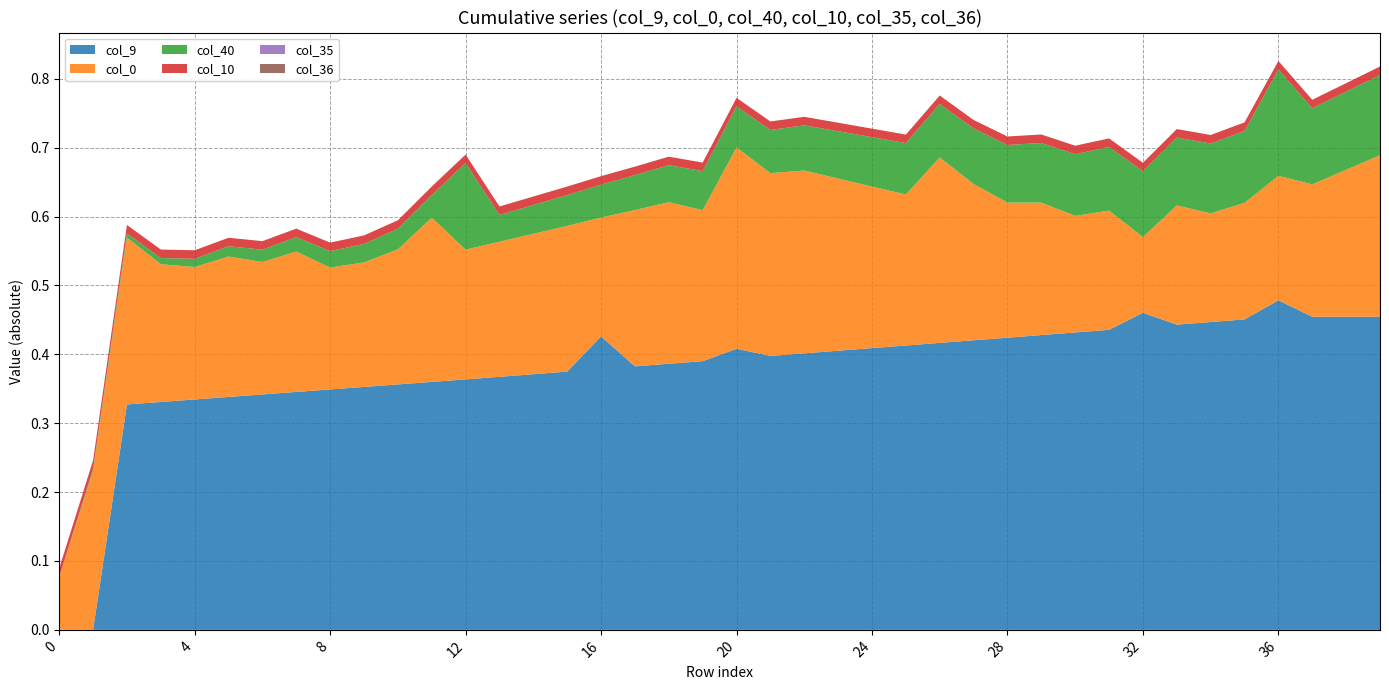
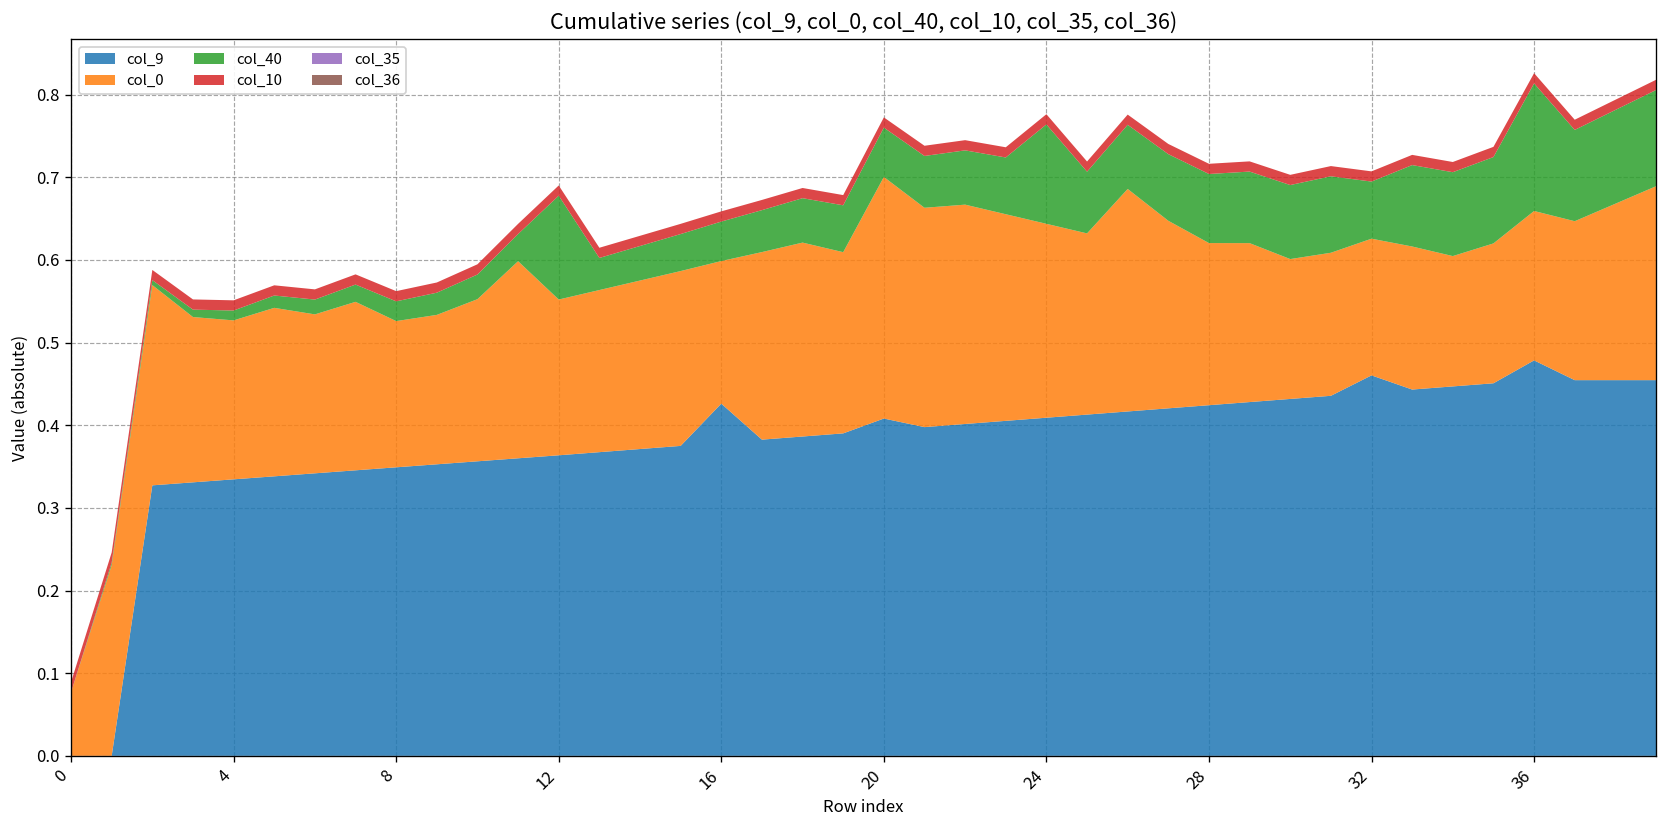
  {
    "col_9": {
      "0": 0.00,
      "4": 0.33,
      "8": 0.35,
      "12": 0.36,
      "16": 0.43,
      "20": 0.41,
      "24": 0.41,
      "28": 0.42,
      "32": 0.46,
      "36": 0.48
    },
    "col_0": {
      "4": 0.19,
      "8": 0.18,
      "12": 0.19,
      "16": 0.17,
      "20": 0.29,
      "24": 0.23,
      "28": 0.20,
-     "32": 0.11,
+     "32": 0.17,
      "36": 0.18
    },
    "col_40": {
      "4": 0.01,
      "8": 0.02,
      "12": 0.13,
      "16": 0.05,
      "20": 0.06,
-     "24": 0.07,
+     "24": 0.12,
      "28": 0.08,
-     "32": 0.10,
+     "32": 0.07,
      "36": 0.15
    }
  }
